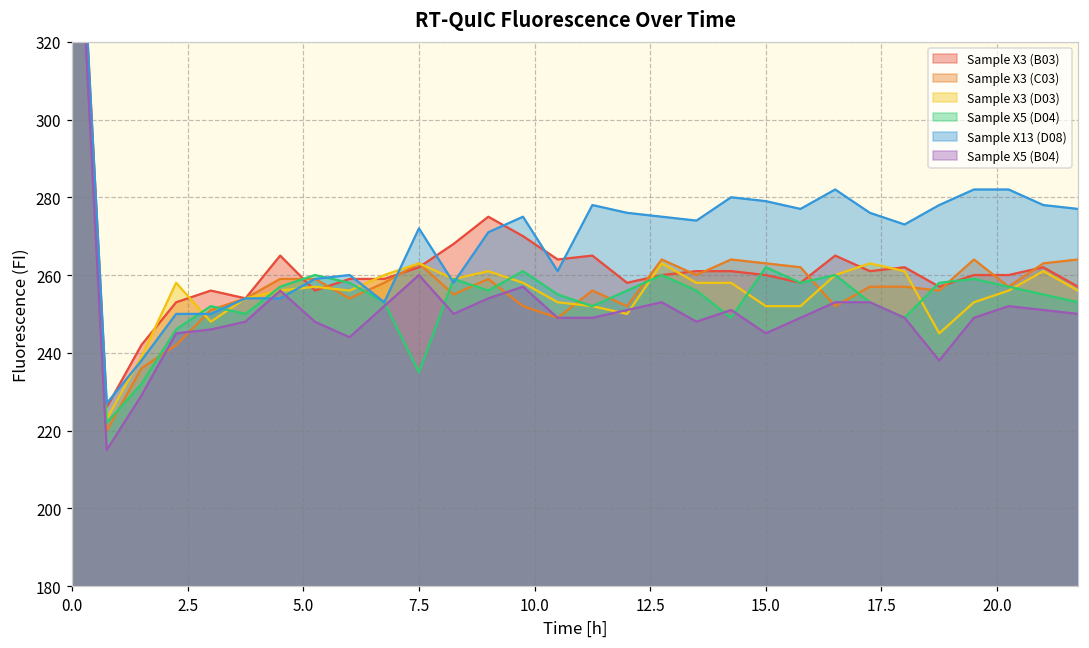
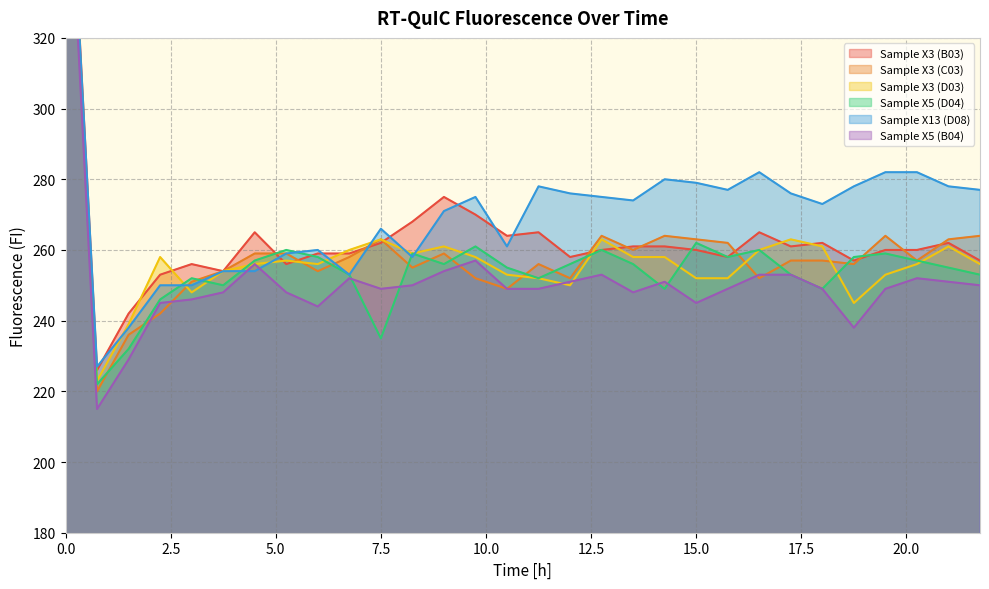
  {
    "Sample X5 (D04)": {
      "7.5": 235,
      "15.0": 262
    },
    "Sample X13 (D08)": {
-     "7.5": 272,
+     "7.5": 266,
      "15.0": 279
    },
    "Sample X5 (B04)": {
-     "7.5": 260,
+     "7.5": 249,
      "15.0": 245
    }
  }
